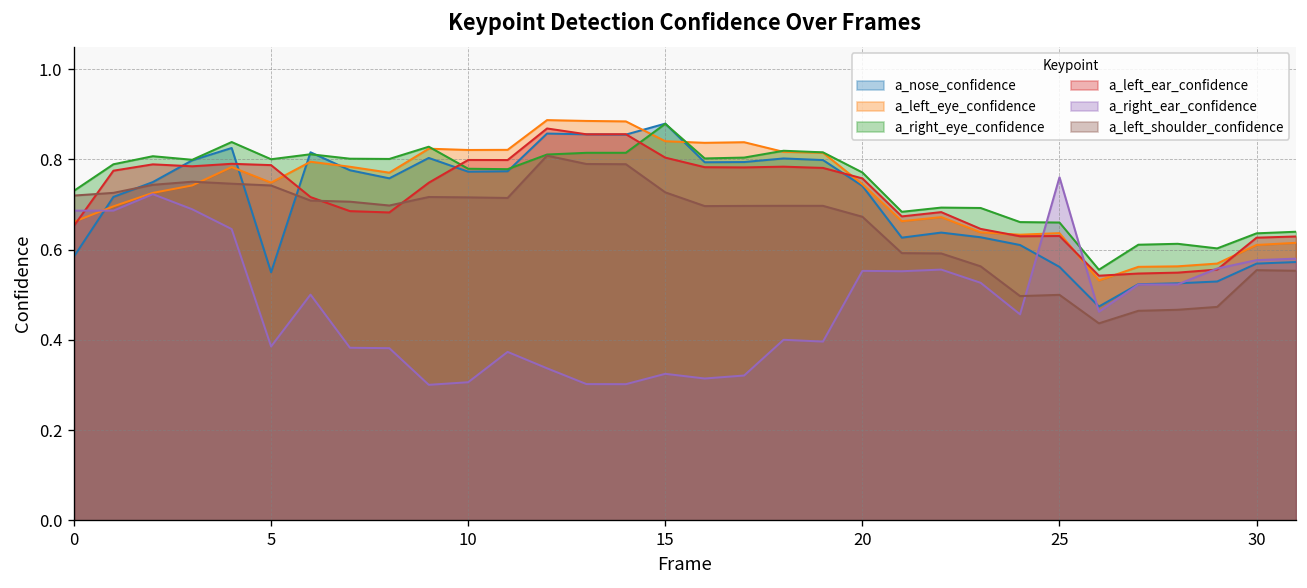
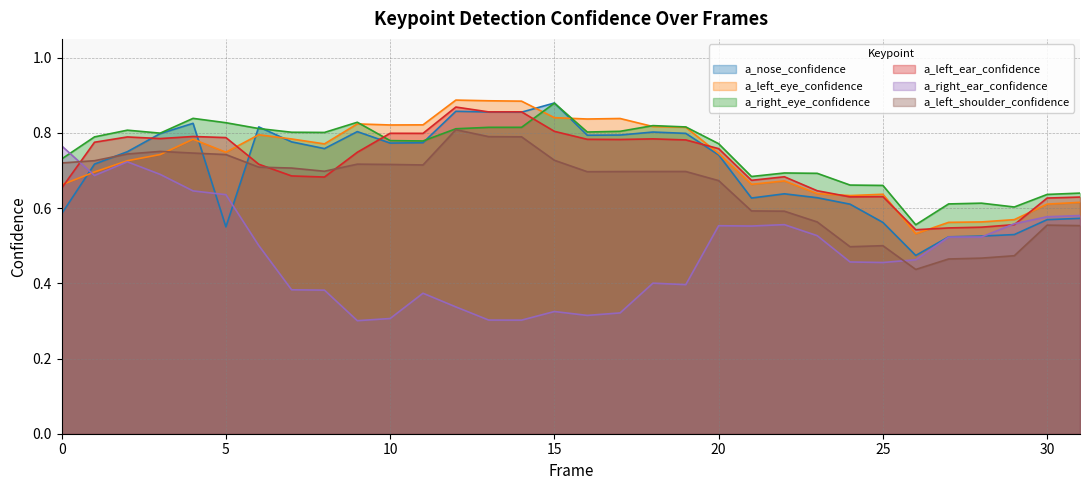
  {
    "a_nose_confidence": {
      "0": 0.58,
      "5": 0.55,
      "25": 0.56,
      "30": 0.57
    },
    "a_right_eye_confidence": {
      "0": 0.73,
-     "5": 0.80,
+     "5": 0.83,
      "20": 0.77,
      "25": 0.66,
      "30": 0.64
    },
    "a_right_ear_confidence": {
-     "0": 0.69,
-     "5": 0.39,
+     "0": 0.77,
+     "5": 0.64,
      "10": 0.31,
      "15": 0.33,
      "20": 0.55,
-     "25": 0.76,
+     "25": 0.46,
      "30": 0.58
    }
  }
